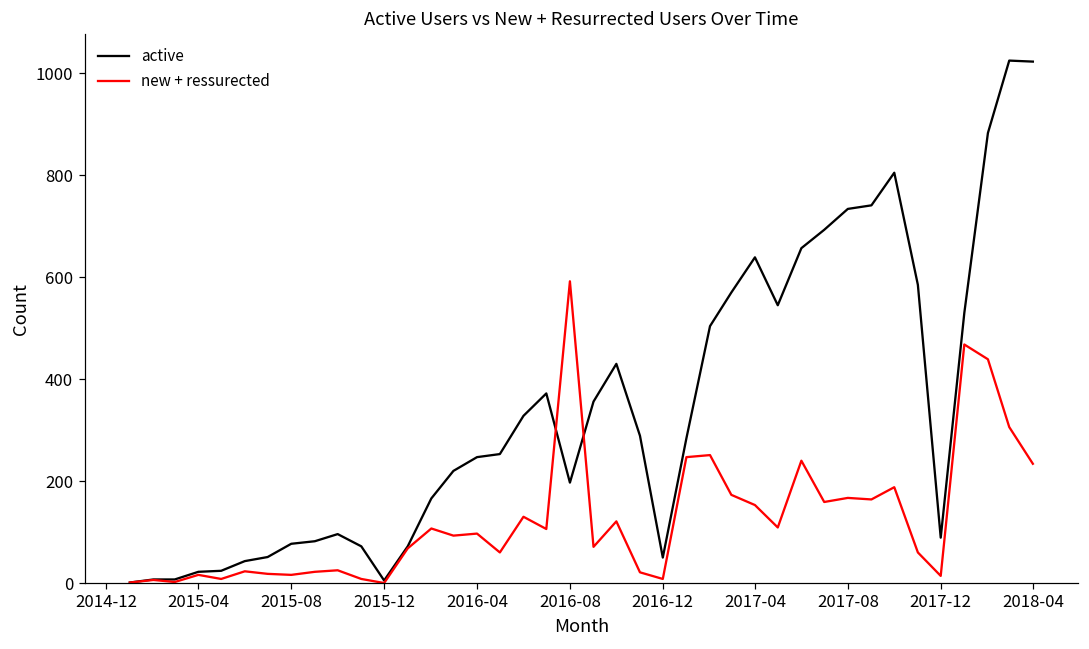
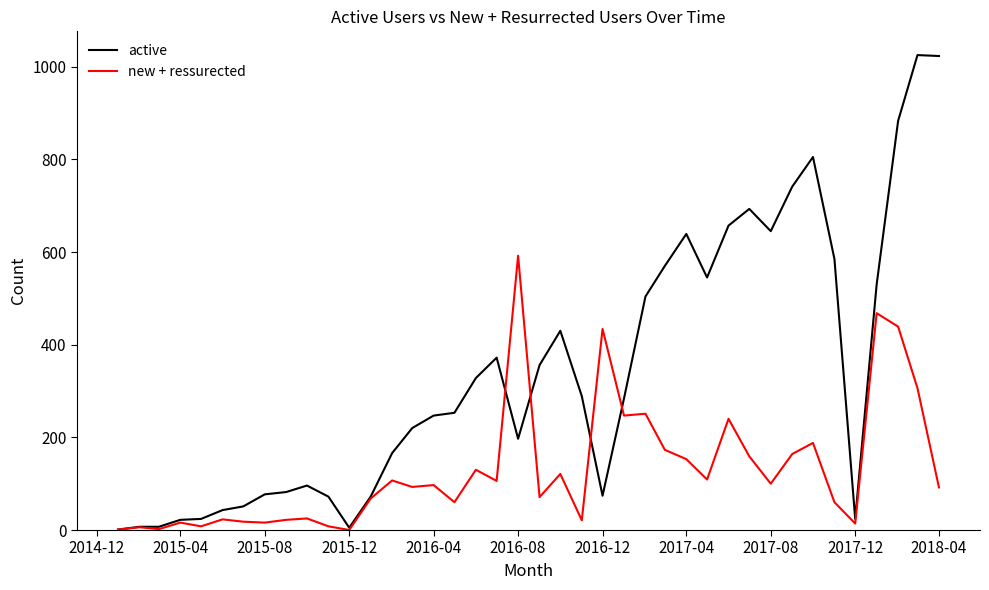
  {
    "active": {
      "2015-04": 20,
      "2015-08": 80,
      "2016-04": 250,
      "2016-08": 200,
-     "2016-12": 50,
+     "2016-12": 70,
      "2017-04": 640,
-     "2017-08": 730,
-     "2017-12": 90,
+     "2017-08": 650,
+     "2017-12": 20,
      "2018-04": 1020
    },
    "new + ressurected": {
      "2015-04": 20,
      "2015-08": 20,
      "2016-04": 100,
      "2016-08": 590,
-     "2016-12": 10,
+     "2016-12": 430,
      "2017-04": 150,
-     "2017-08": 170,
+     "2017-08": 100,
      "2017-12": 10,
-     "2018-04": 230
+     "2018-04": 90
    }
  }
